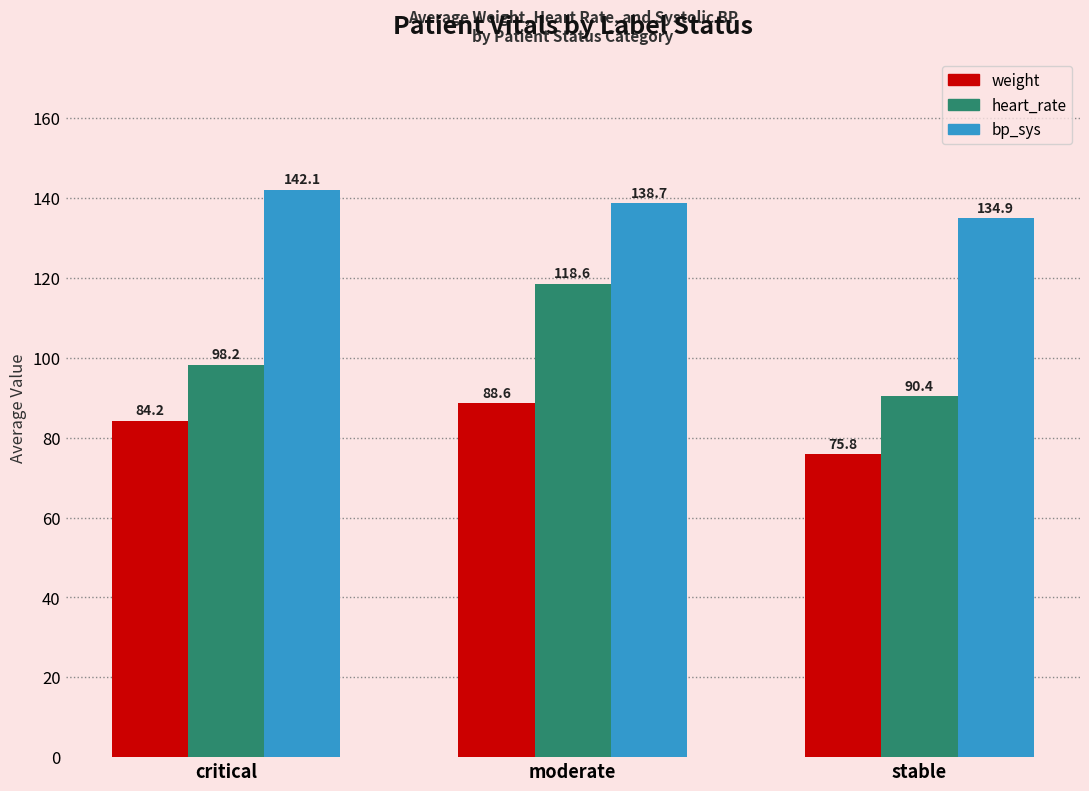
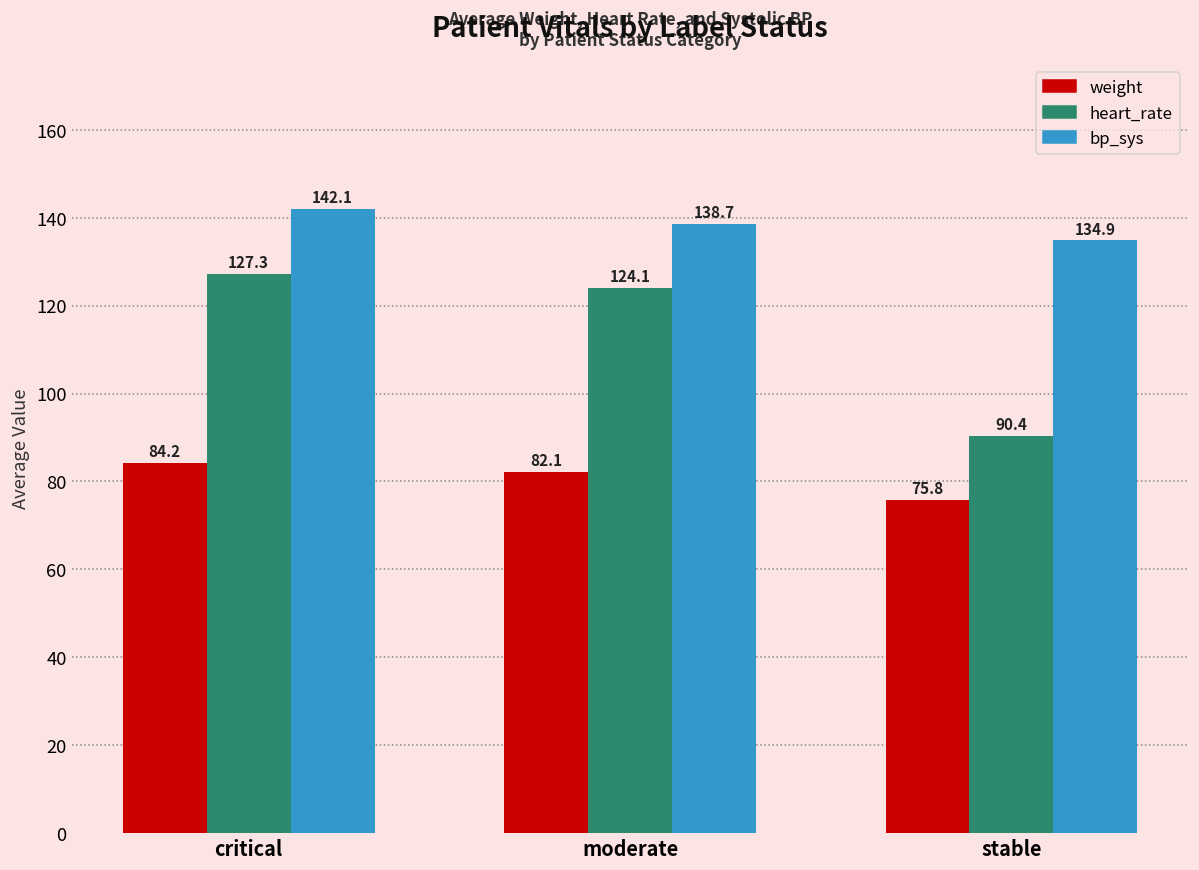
  {
    "weight": {
      "critical": 84.2,
-     "moderate": 88.6,
+     "moderate": 82.1,
      "stable": 75.8
    },
    "heart_rate": {
-     "critical": 98.2,
-     "moderate": 118.6,
+     "critical": 127.3,
+     "moderate": 124.1,
      "stable": 90.4
    },
    "bp_sys": {
      "critical": 142.1,
      "moderate": 138.7,
      "stable": 134.9
    }
  }
